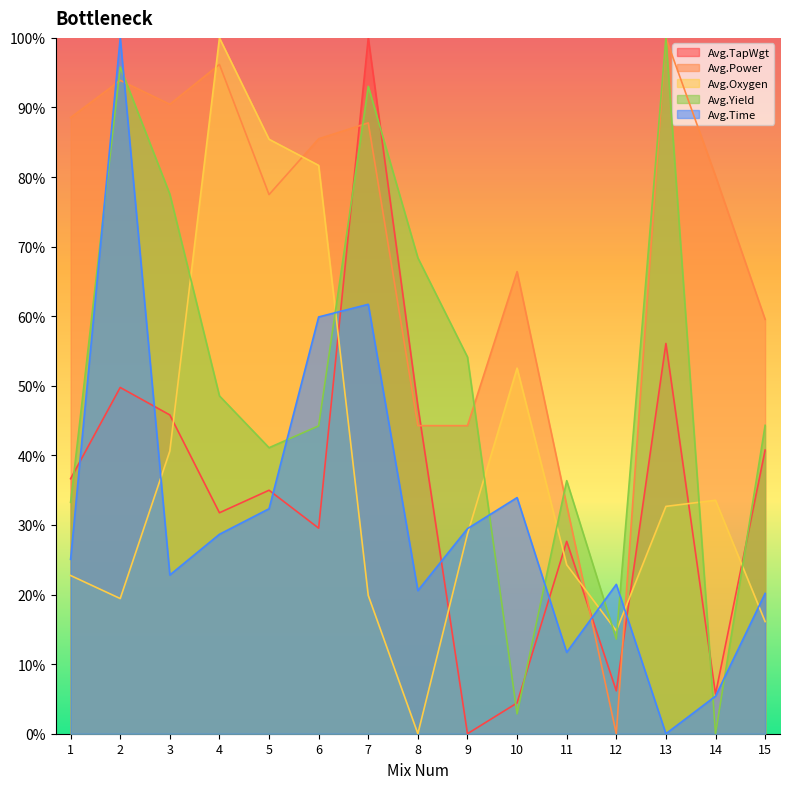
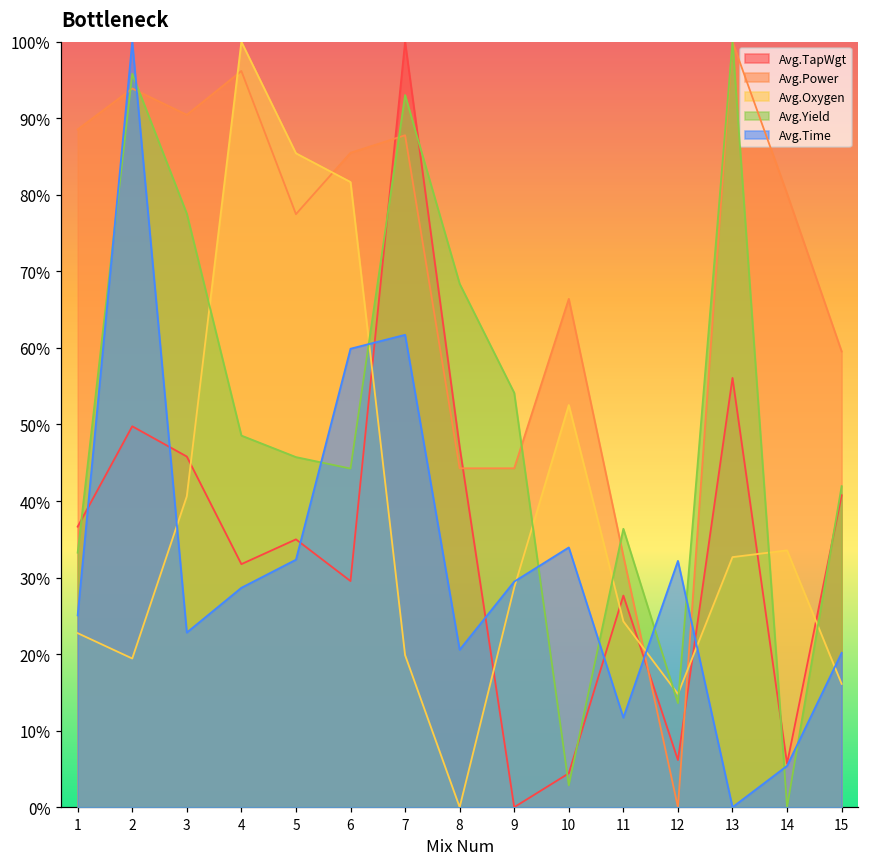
  {
    "Avg.Yield": {
      "1": "33%",
      "2": "96%",
      "3": "78%",
      "4": "49%",
-     "5": "41%",
+     "5": "46%",
      "6": "44%",
      "7": "93%",
      "8": "68%",
      "9": "54%",
      "10": "3%",
      "11": "36%",
      "12": "14%",
      "14": "0%",
-     "15": "44%"
+     "15": "42%"
    },
    "Avg.Time": {
      "1": "25%",
      "2": "100%",
      "3": "23%",
      "4": "29%",
      "5": "32%",
      "6": "60%",
      "7": "62%",
      "8": "21%",
      "9": "29%",
      "10": "34%",
      "11": "12%",
-     "12": "21%",
+     "12": "32%",
      "13": "0%",
      "15": "20%"
    }
  }
